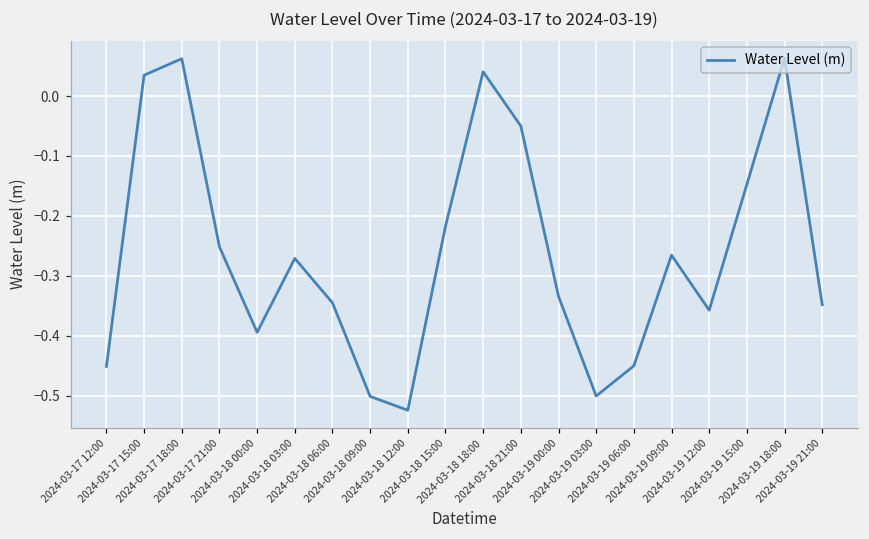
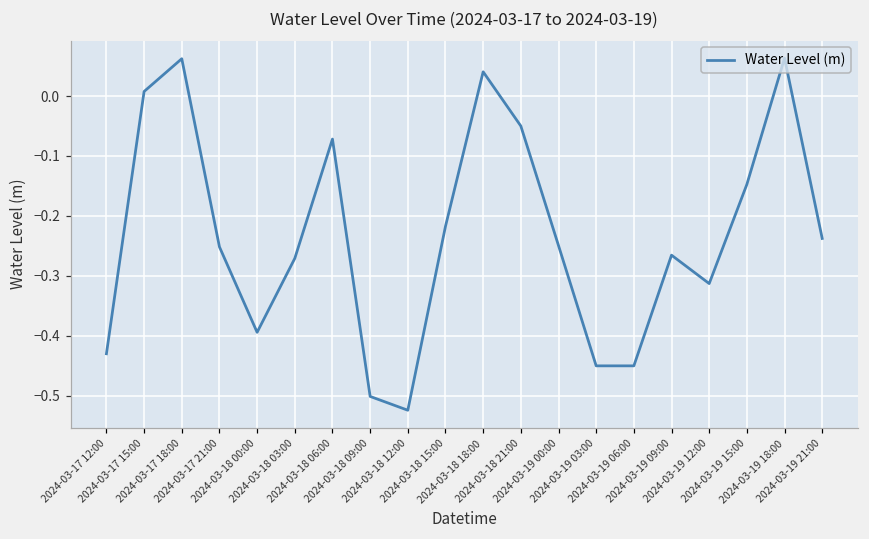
  {
-   "2024-03-17 12:00": -0.45,
-   "2024-03-17 15:00": 0.03,
+   "2024-03-17 12:00": -0.43,
+   "2024-03-17 15:00": 0.01,
    "2024-03-17 18:00": 0.06,
    "2024-03-17 21:00": -0.25,
    "2024-03-18 00:00": -0.39,
    "2024-03-18 03:00": -0.27,
-   "2024-03-18 06:00": -0.35,
+   "2024-03-18 06:00": -0.07,
    "2024-03-18 09:00": -0.50,
    "2024-03-18 12:00": -0.52,
    "2024-03-18 15:00": -0.22,
    "2024-03-18 18:00": 0.04,
    "2024-03-18 21:00": -0.05,
-   "2024-03-19 00:00": -0.33,
-   "2024-03-19 03:00": -0.50,
+   "2024-03-19 00:00": -0.25,
+   "2024-03-19 03:00": -0.45,
    "2024-03-19 06:00": -0.45,
    "2024-03-19 09:00": -0.27,
-   "2024-03-19 12:00": -0.36,
+   "2024-03-19 12:00": -0.31,
    "2024-03-19 15:00": -0.15,
-   "2024-03-19 21:00": -0.35
+   "2024-03-19 21:00": -0.24
  }
